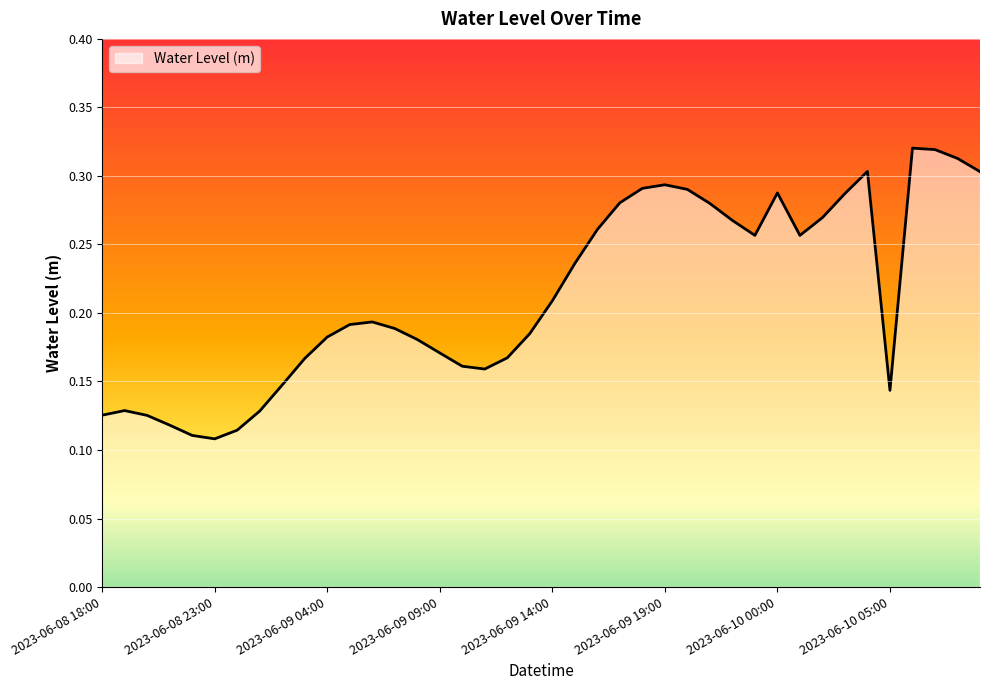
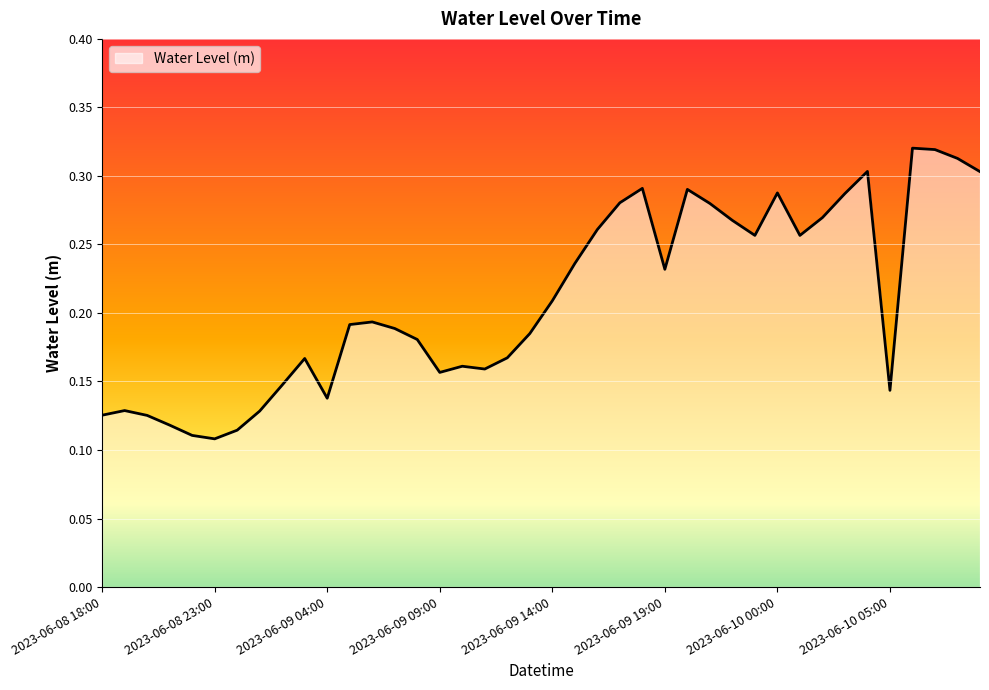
  {
    "2023-06-08 18:00": 0.125,
    "2023-06-08 23:00": 0.108,
-   "2023-06-09 04:00": 0.182,
-   "2023-06-09 09:00": 0.171,
+   "2023-06-09 04:00": 0.138,
+   "2023-06-09 09:00": 0.157,
    "2023-06-09 14:00": 0.209,
-   "2023-06-09 19:00": 0.294,
+   "2023-06-09 19:00": 0.232,
    "2023-06-10 00:00": 0.288,
    "2023-06-10 05:00": 0.144
  }
